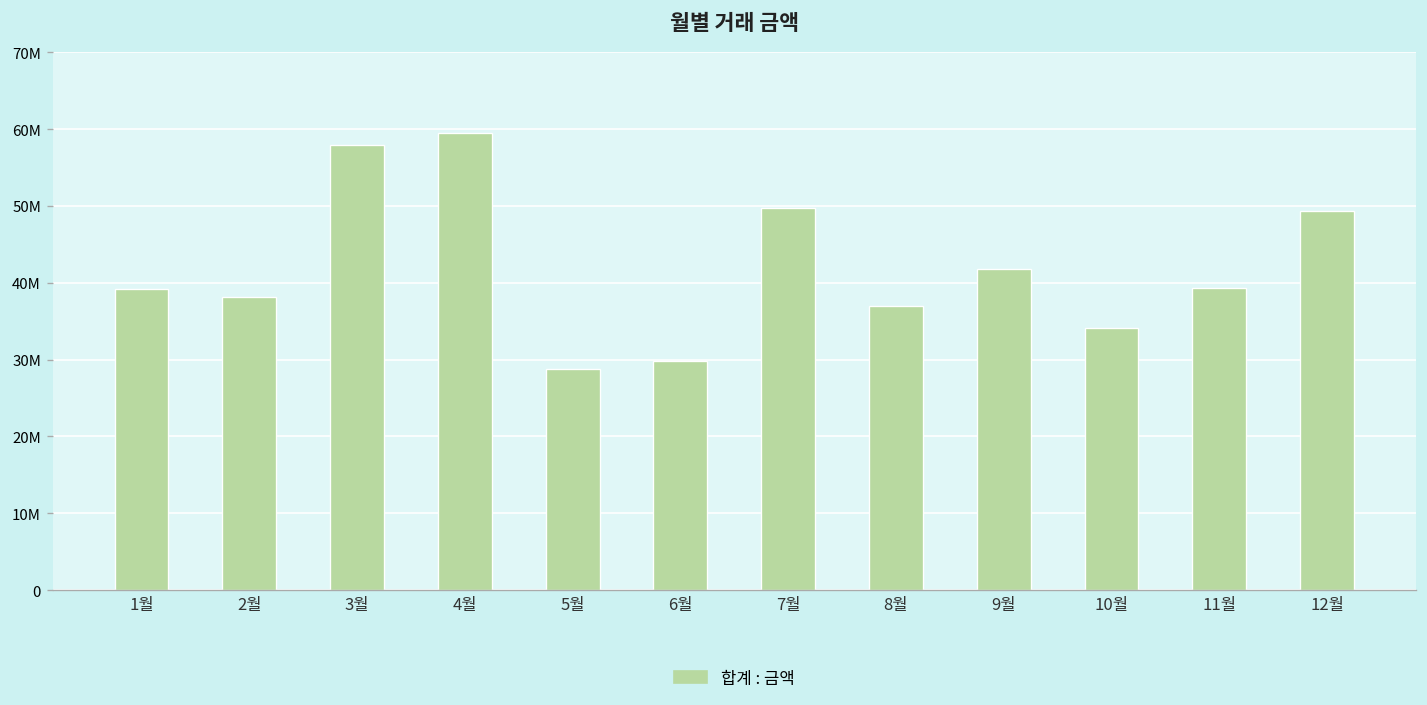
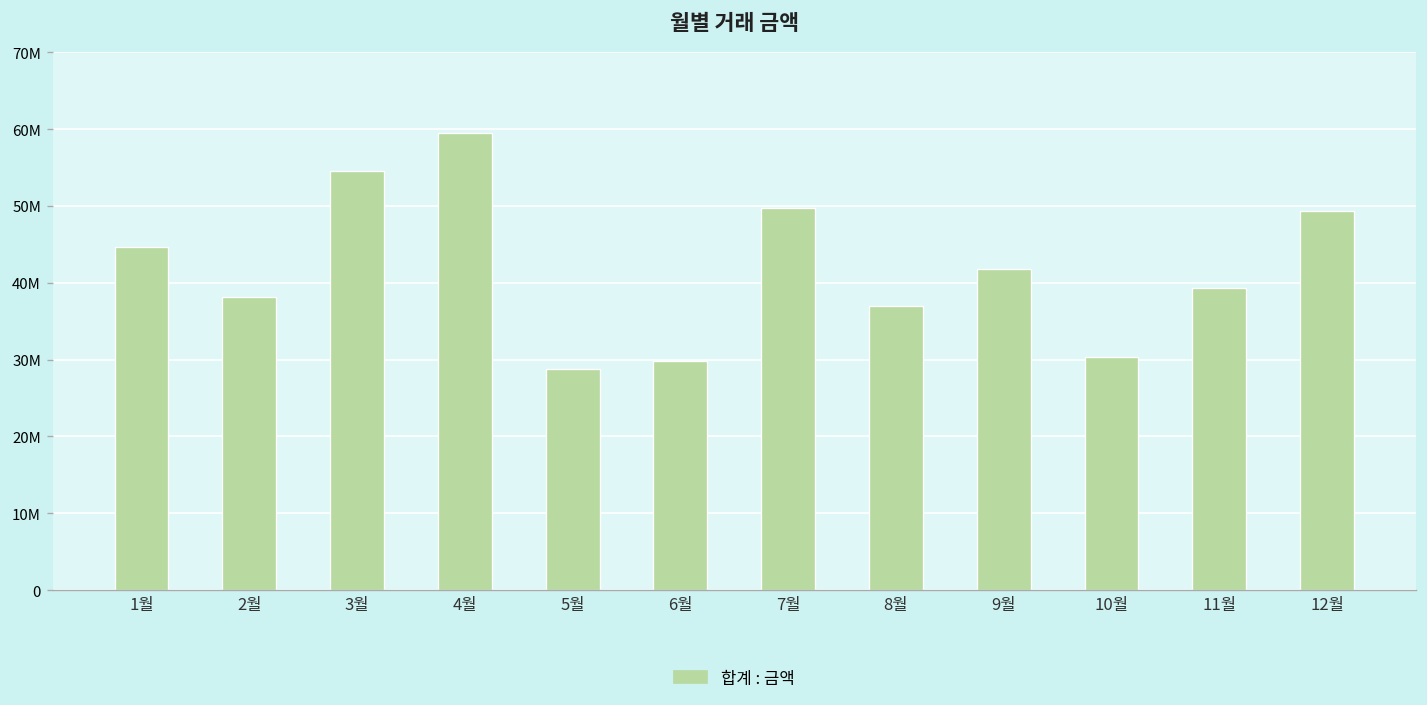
  {
-   "1월": 39000000,
+   "1월": 45000000,
    "2월": 38000000,
-   "3월": 58000000,
+   "3월": 55000000,
    "4월": 59000000,
    "5월": 29000000,
    "6월": 30000000,
    "7월": 50000000,
    "8월": 37000000,
    "9월": 42000000,
-   "10월": 34000000,
+   "10월": 30000000,
    "11월": 39000000,
    "12월": 49000000
  }
